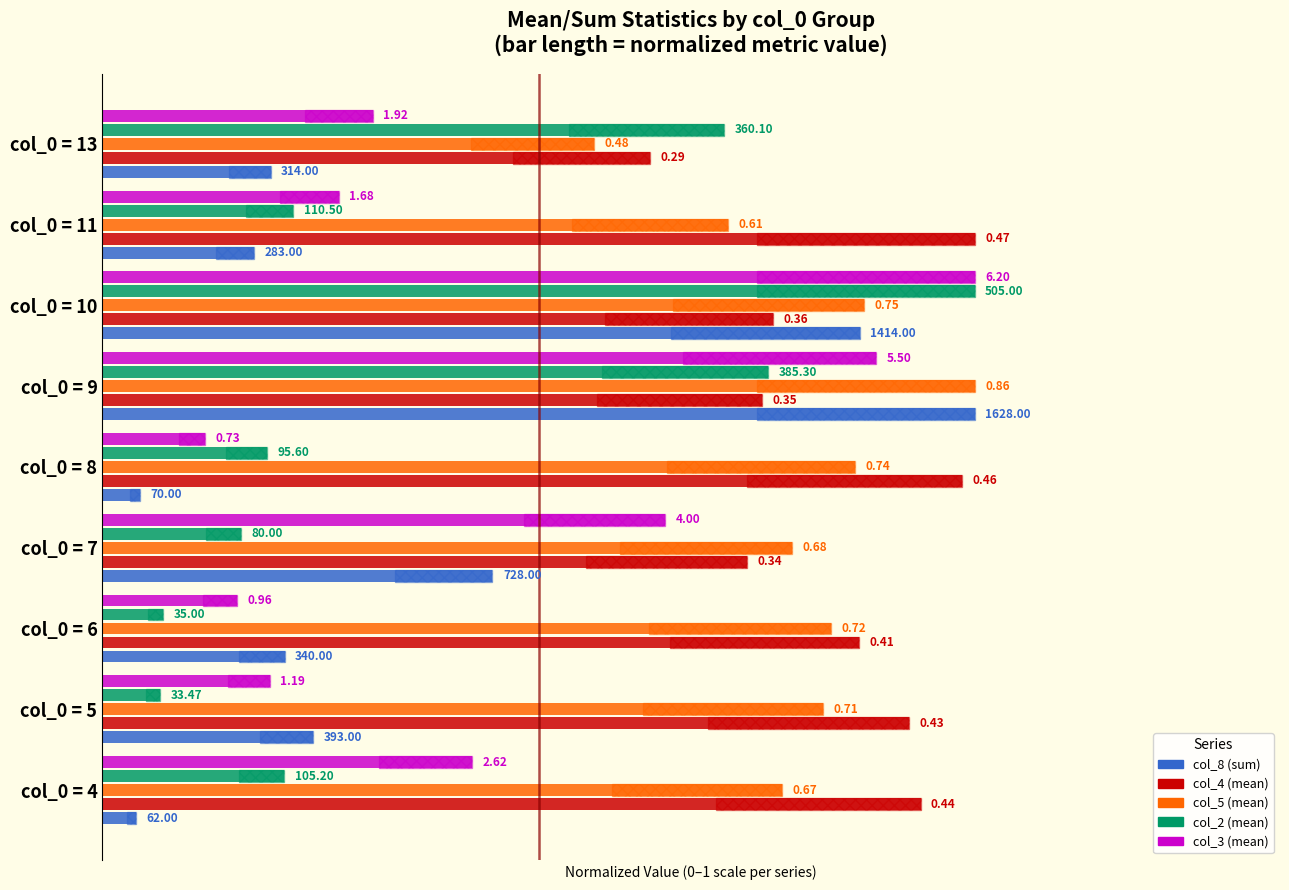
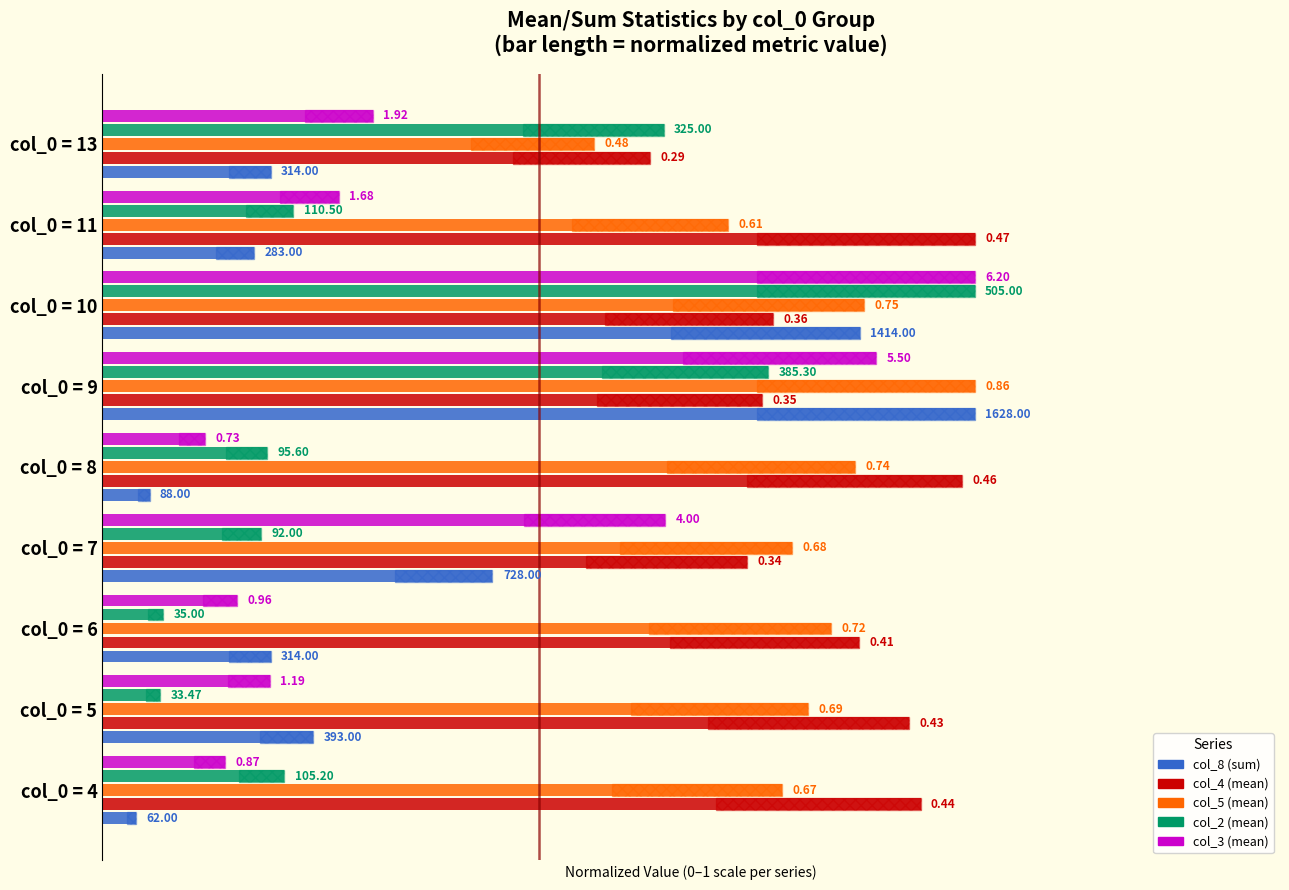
  {
    "col_8 (sum)": {
-     "col_0 = 8": 70.00,
-     "col_0 = 6": 340.00
+     "col_0 = 8": 88.00,
+     "col_0 = 6": 314.00
    },
    "col_5 (mean)": {
-     "col_0 = 5": 0.71
+     "col_0 = 5": 0.69
    },
    "col_2 (mean)": {
-     "col_0 = 13": 360.10,
-     "col_0 = 7": 80.00
+     "col_0 = 13": 325.00,
+     "col_0 = 7": 92.00
    },
    "col_3 (mean)": {
-     "col_0 = 4": 2.62
+     "col_0 = 4": 0.87
    }
  }
